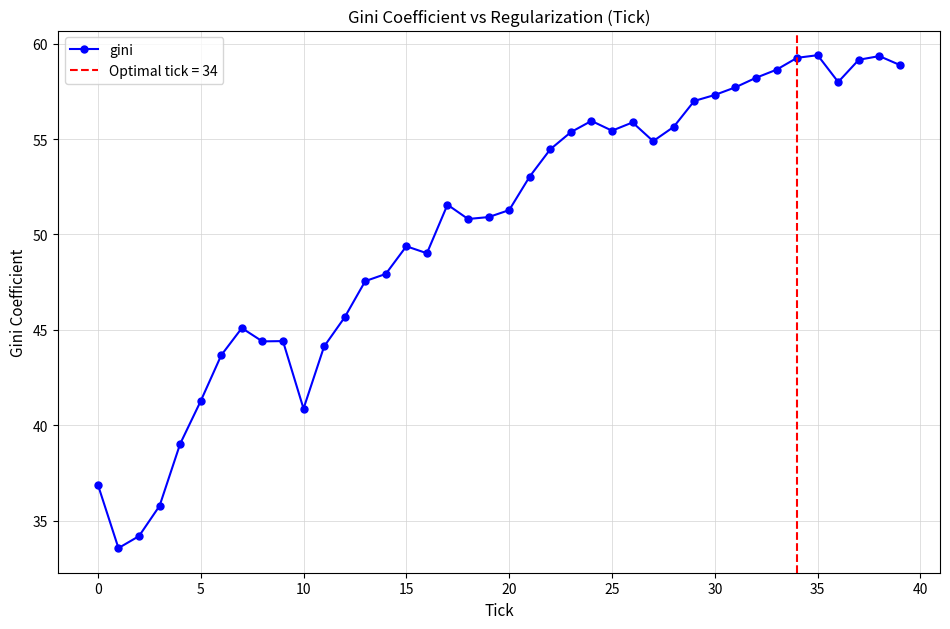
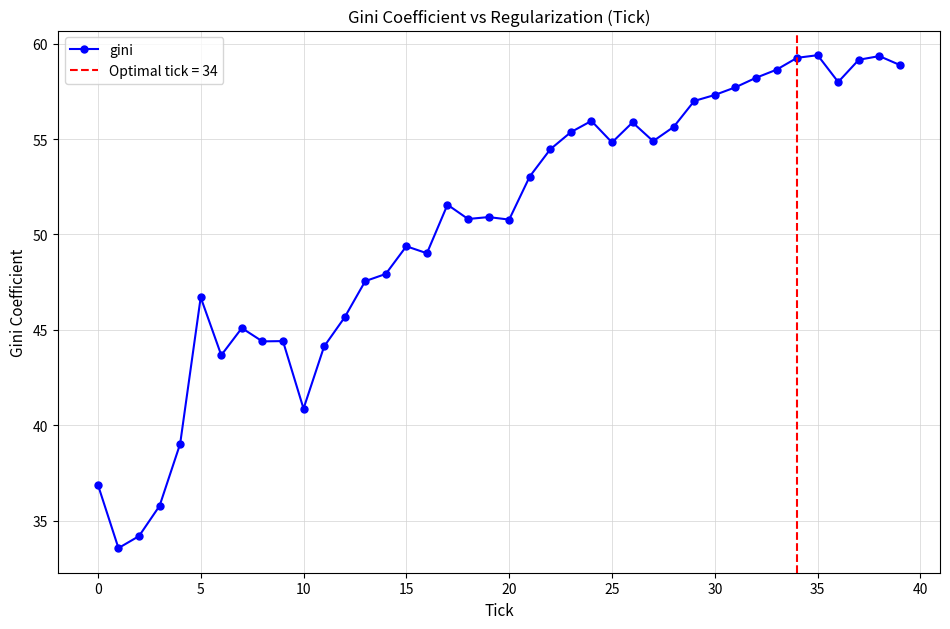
  {
    "0": 36.9,
-   "5": 41.3,
+   "5": 46.7,
    "10": 40.9,
    "15": 49.4,
-   "20": 51.3,
-   "25": 55.4,
+   "20": 50.8,
+   "25": 54.8,
    "30": 57.3,
    "35": 59.4
  }
